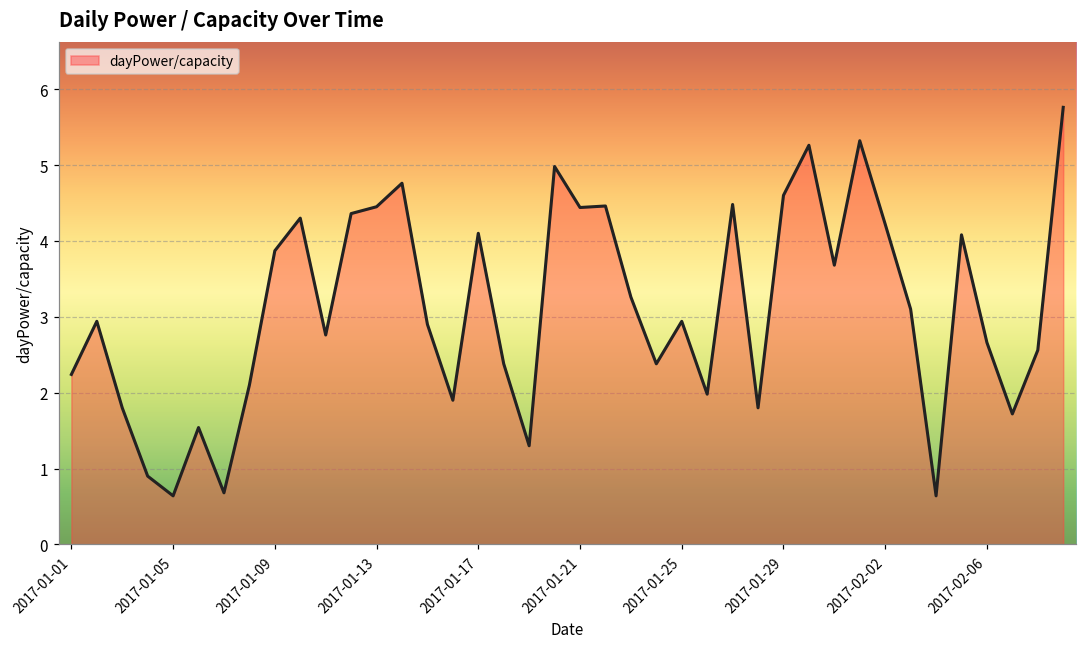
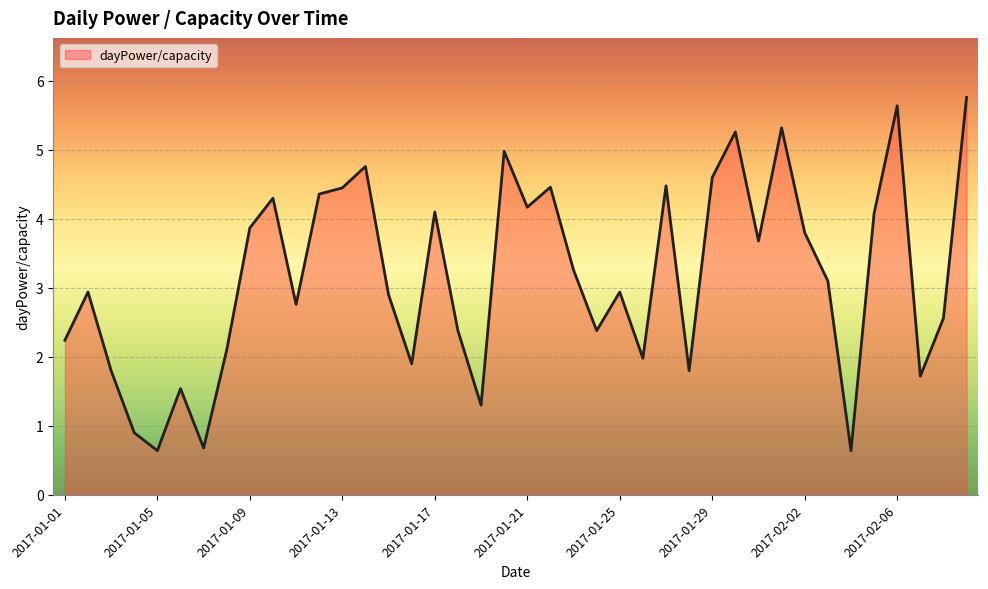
  {
    "2017-01-01": 2.2,
    "2017-01-05": 0.6,
    "2017-01-09": 3.9,
    "2017-01-13": 4.5,
    "2017-01-17": 4.1,
-   "2017-01-21": 4.4,
+   "2017-01-21": 4.2,
    "2017-01-25": 2.9,
    "2017-01-29": 4.6,
-   "2017-02-02": 4.2,
-   "2017-02-06": 2.7
+   "2017-02-02": 3.8,
+   "2017-02-06": 5.6
  }
